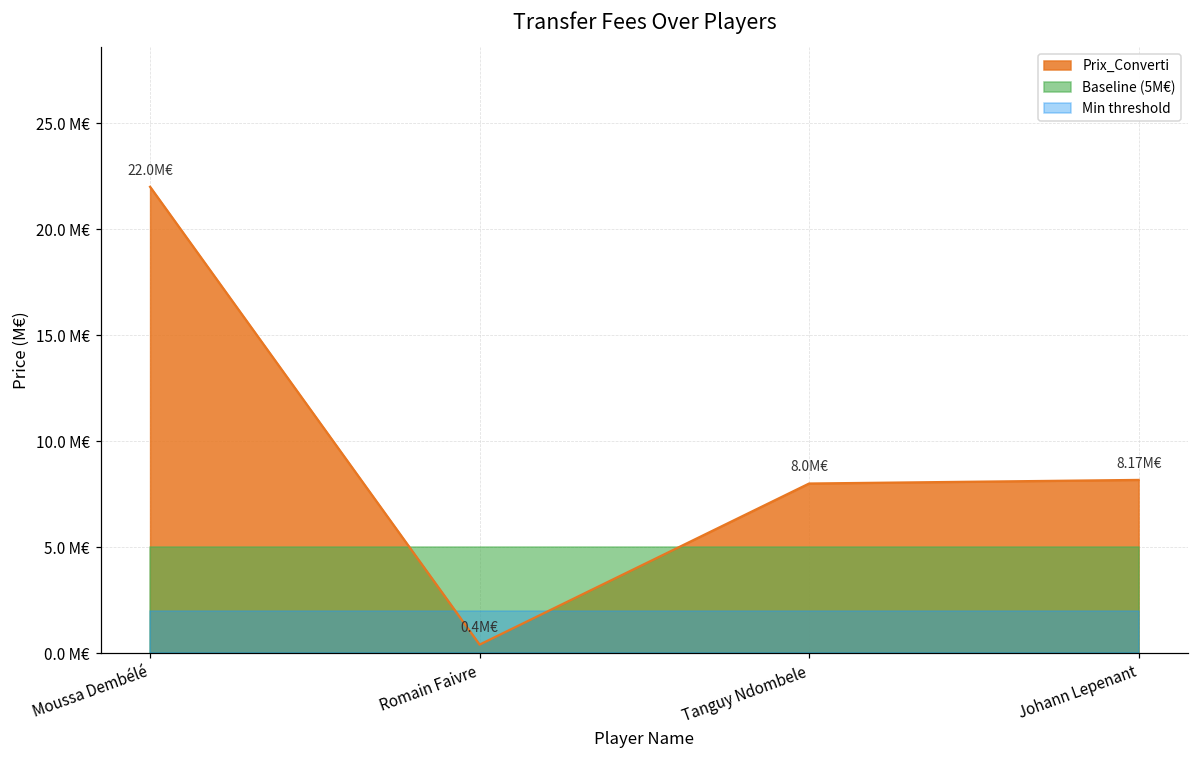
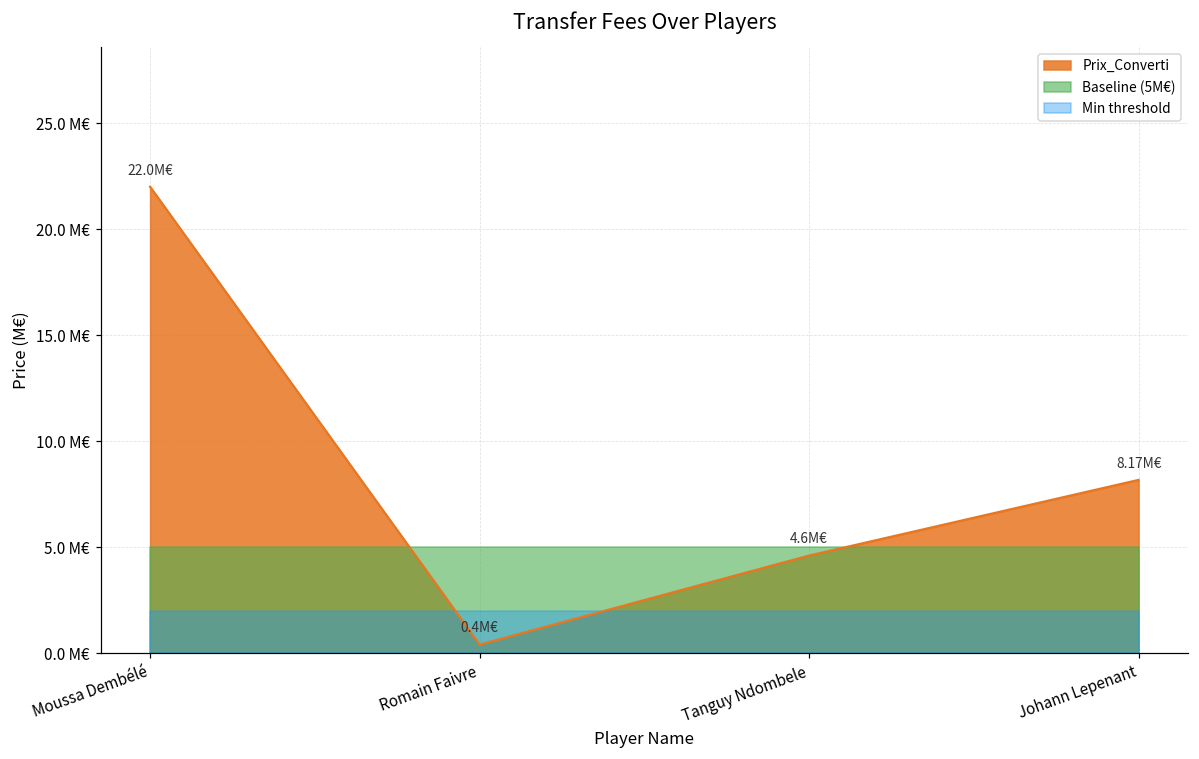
  {
    "Prix_Converti": {
      "Moussa Dembélé": "22.0M€",
      "Romain Faivre": "0.4M€",
-     "Tanguy Ndombele": "8.0M€",
+     "Tanguy Ndombele": "4.6M€",
      "Johann Lepenant": "8.17M€"
    },
    "Baseline (5M€)": {
      "Moussa Dembélé": "5.0 M€",
      "Romain Faivre": "5.0 M€",
      "Johann Lepenant": "5.0 M€"
    },
    "Min threshold": {
      "Moussa Dembélé": "2.0 M€",
      "Romain Faivre": "2.0 M€",
      "Tanguy Ndombele": "2.0 M€",
      "Johann Lepenant": "2.0 M€"
    }
  }
